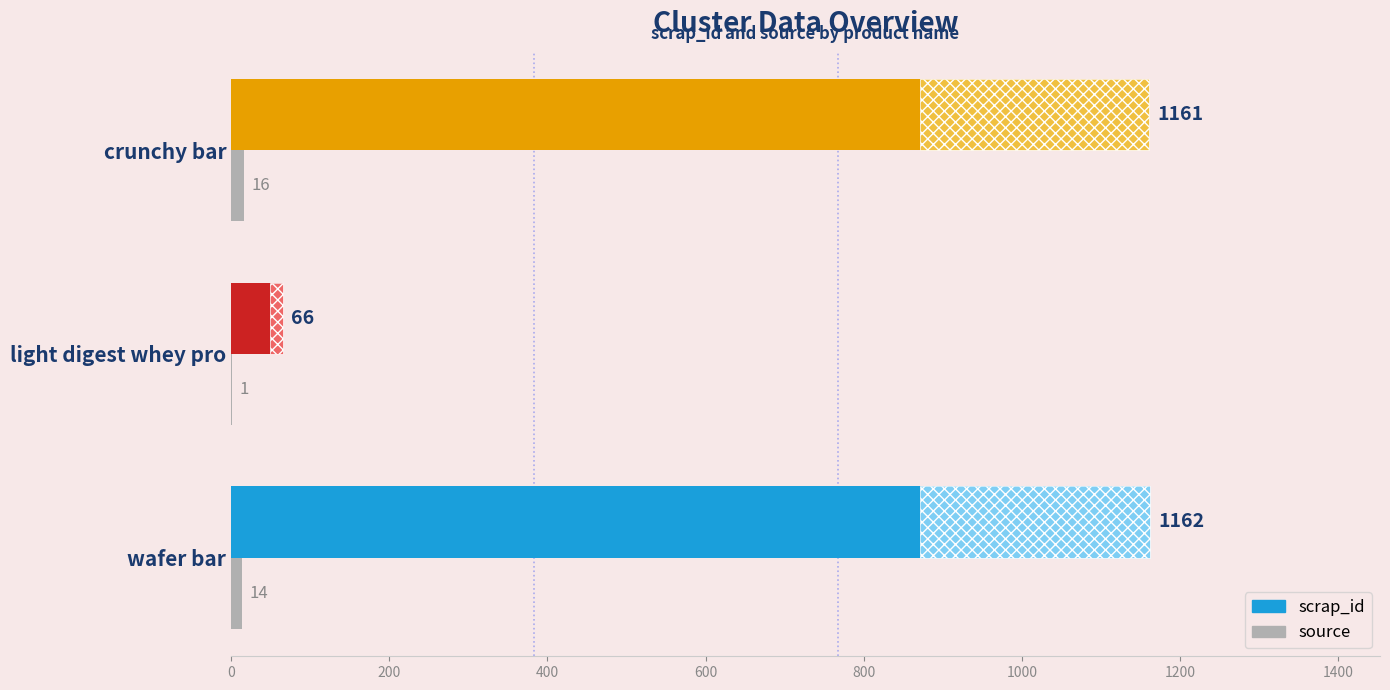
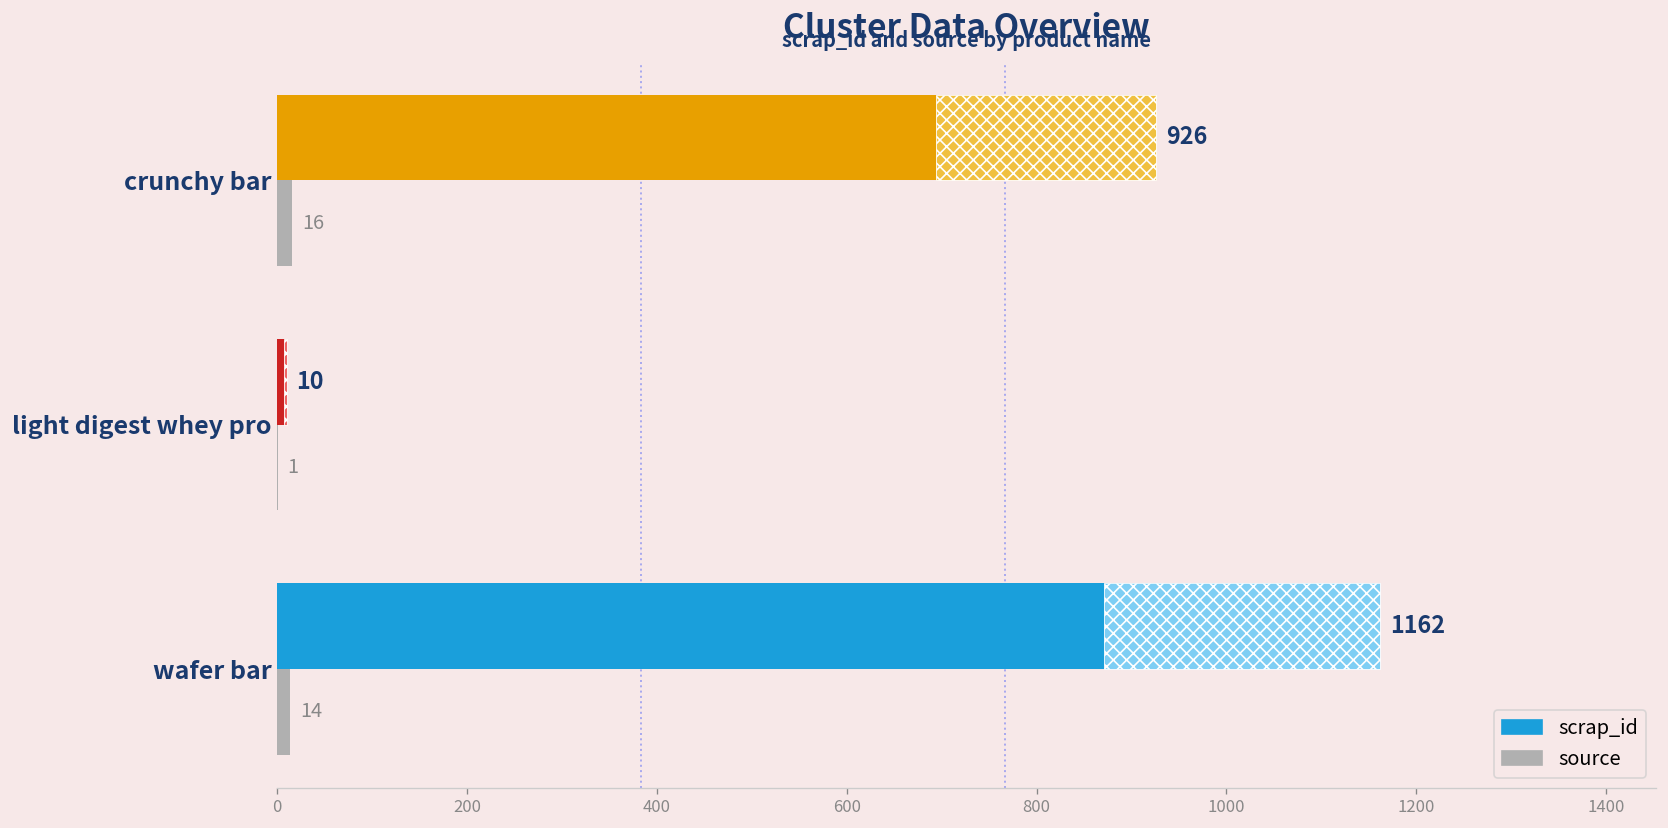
  {
    "scrap_id": {
-     "crunchy bar": 1161,
-     "light digest whey pro": 66,
+     "crunchy bar": 926,
+     "light digest whey pro": 10,
      "wafer bar": 1162
    },
    "source": {
      "crunchy bar": 16,
      "light digest whey pro": 1,
      "wafer bar": 14
    }
  }
